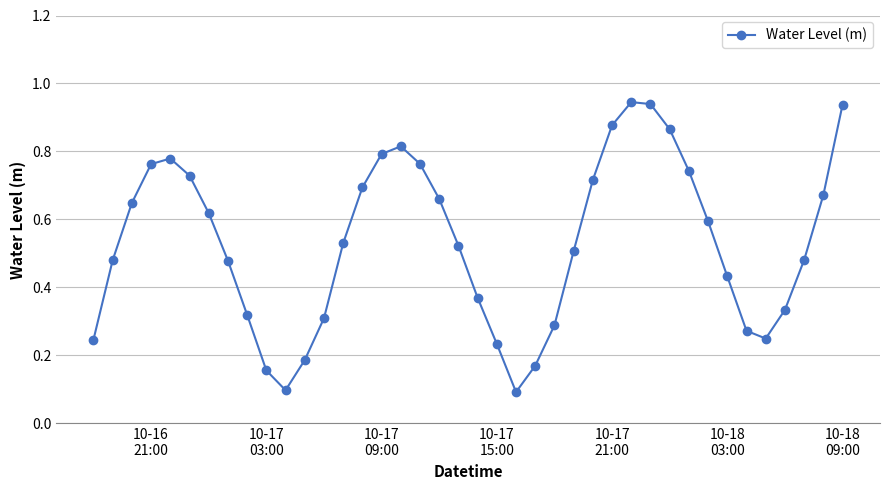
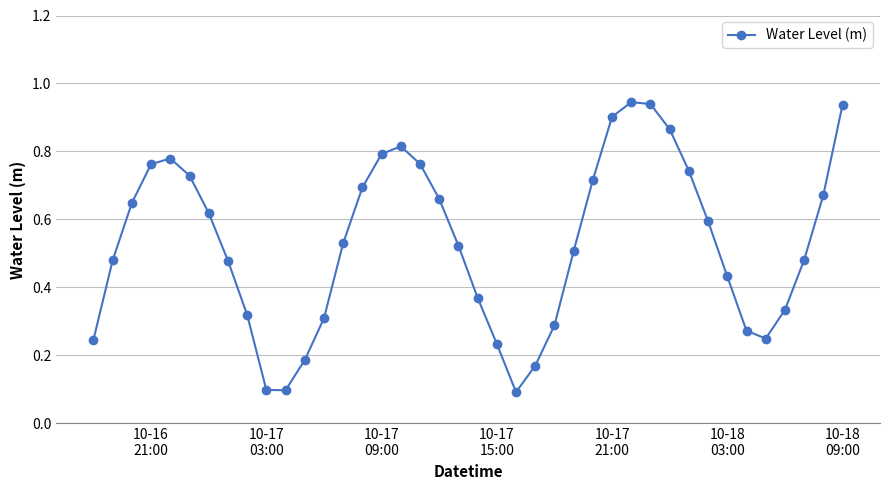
  {
    "10-16 21:00": 0.76,
-   "10-17 03:00": 0.16,
+   "10-17 03:00": 0.10,
    "10-17 09:00": 0.79,
    "10-17 15:00": 0.23,
-   "10-17 21:00": 0.88,
+   "10-17 21:00": 0.90,
    "10-18 03:00": 0.43,
    "10-18 09:00": 0.94
  }
